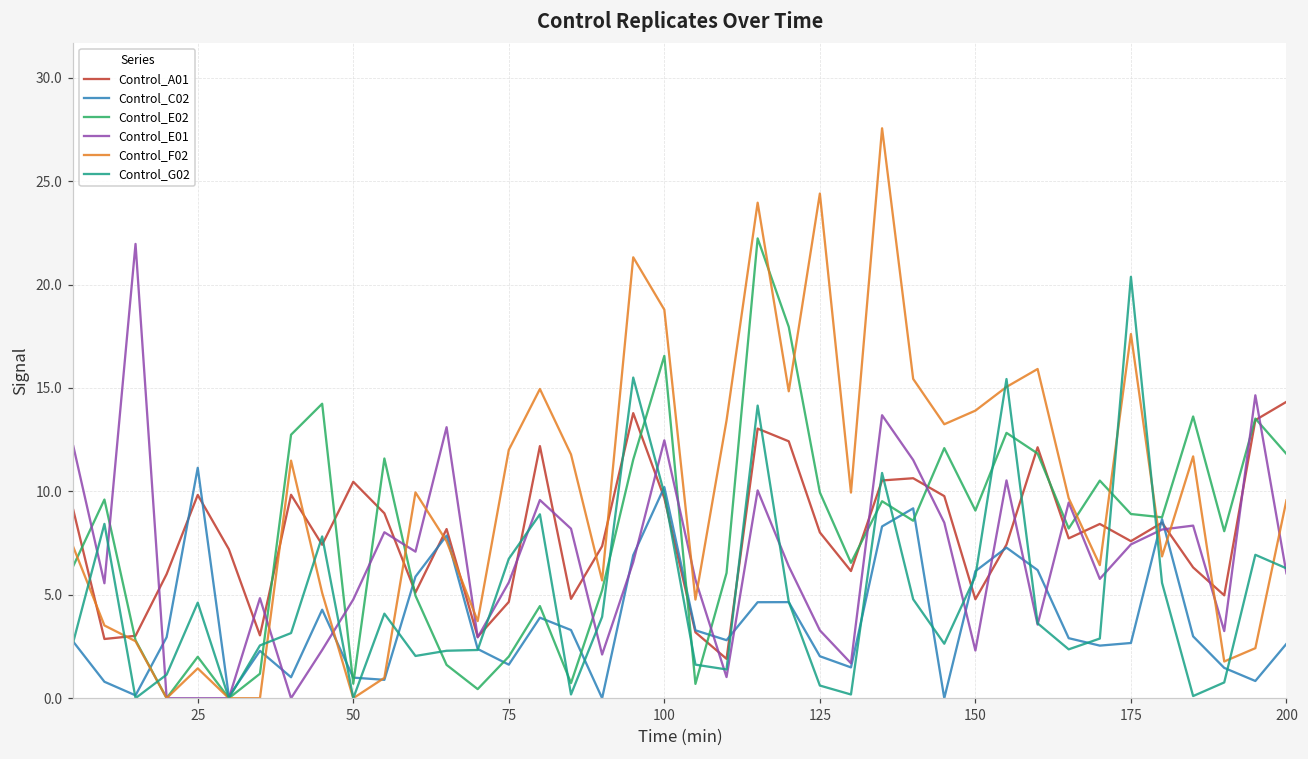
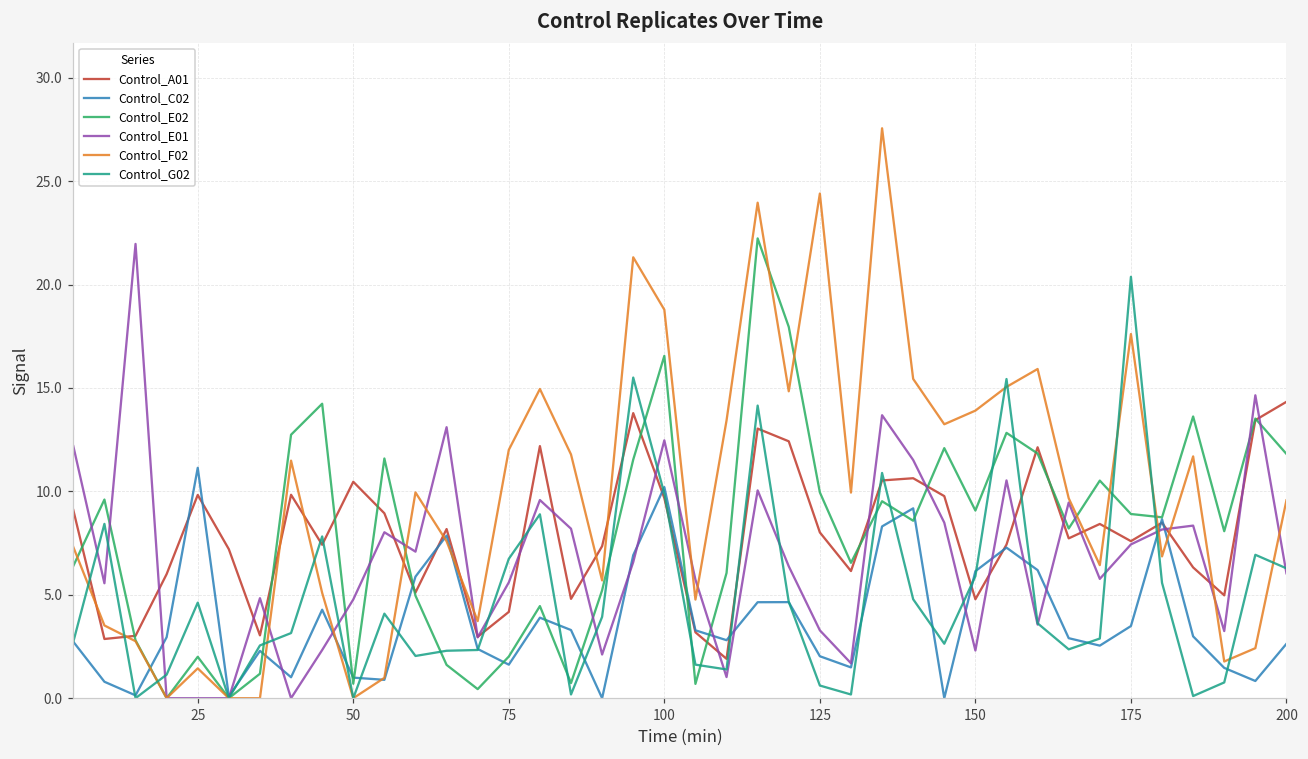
  {
    "Control_A01": {
      "25": 9.8,
      "50": 10.5,
-     "75": 4.7,
+     "75": 4.2,
      "100": 9.7,
      "125": 8.0,
      "150": 4.8,
      "175": 7.6,
      "200": 14.3
    },
    "Control_C02": {
      "25": 11.1,
      "50": 1.0,
      "75": 1.6,
      "100": 10.2,
      "125": 2.0,
      "150": 6.1,
-     "175": 2.7,
+     "175": 3.5,
      "200": 2.6
    },
    "Control_E01": {
      "25": 0.0,
      "50": 4.8,
      "75": 5.6,
      "100": 12.5,
      "125": 3.3,
      "150": 2.3,
      "175": 7.4,
      "200": 6.0
    },
    "Control_F02": {
      "25": 1.4,
      "75": 12.0,
      "100": 18.8,
      "125": 24.4,
      "150": 13.9,
      "175": 17.6,
      "200": 9.6
    }
  }
